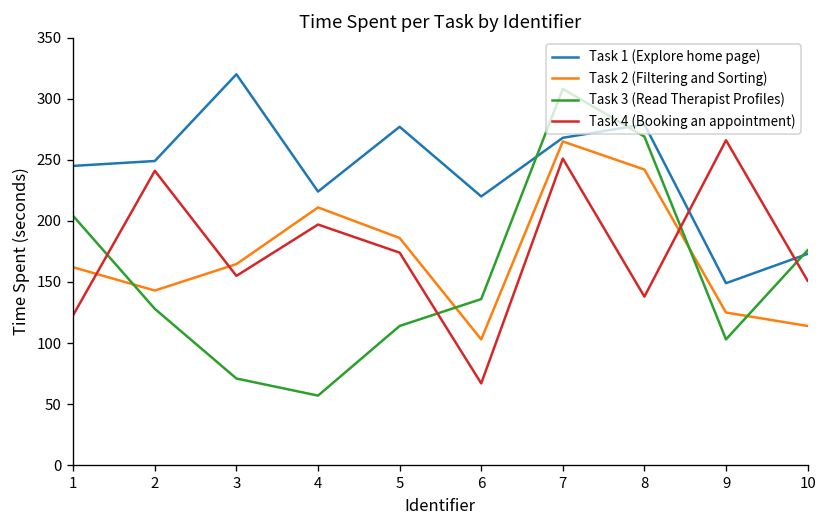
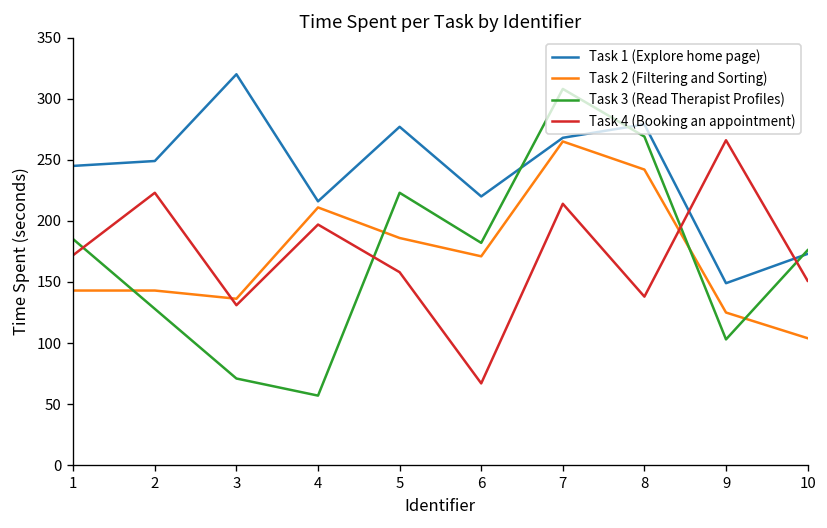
  {
    "Task 1 (Explore home page)": {
      "1": 245,
      "2": 249,
      "3": 320,
-     "4": 224,
+     "4": 216,
      "5": 277,
      "6": 220,
      "7": 268,
      "9": 149,
      "10": 173
    },
    "Task 2 (Filtering and Sorting)": {
-     "1": 162,
+     "1": 143,
      "2": 143,
-     "3": 165,
+     "3": 136,
      "4": 211,
      "5": 186,
-     "6": 103,
+     "6": 171,
      "7": 265,
      "8": 242,
      "9": 125,
-     "10": 114
+     "10": 104
    },
    "Task 3 (Read Therapist Profiles)": {
-     "1": 204,
+     "1": 185,
      "2": 128,
      "3": 71,
      "4": 57,
-     "5": 114,
-     "6": 136,
+     "5": 223,
+     "6": 182,
      "8": 269,
      "9": 103,
      "10": 176
    },
    "Task 4 (Booking an appointment)": {
-     "1": 123,
-     "2": 241,
-     "3": 155,
+     "1": 172,
+     "2": 223,
+     "3": 131,
      "4": 197,
-     "5": 174,
+     "5": 158,
      "6": 67,
-     "7": 251,
+     "7": 214,
      "8": 138,
      "9": 266,
      "10": 151
    }
  }
